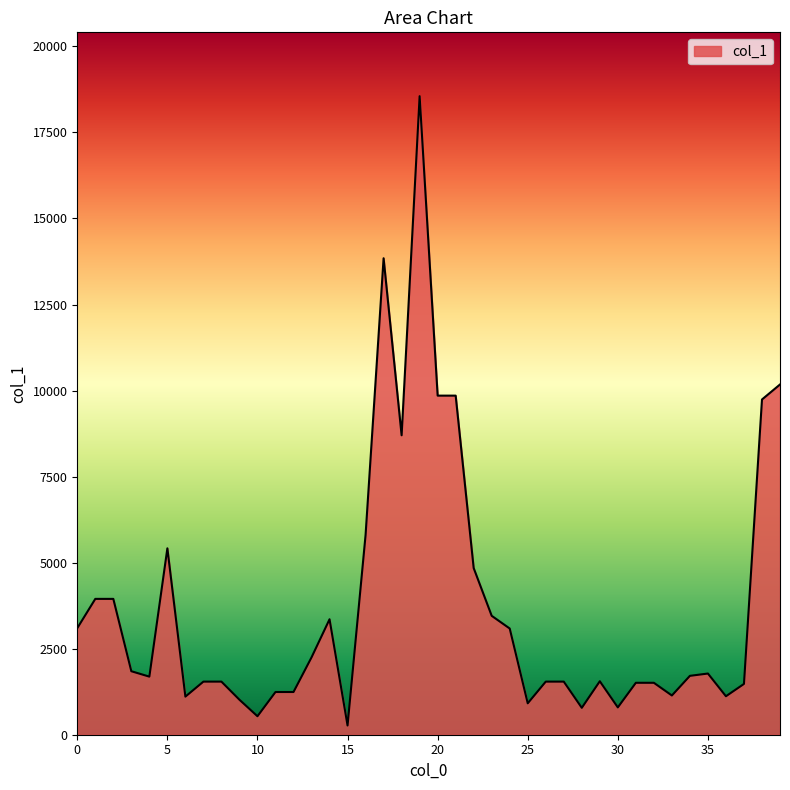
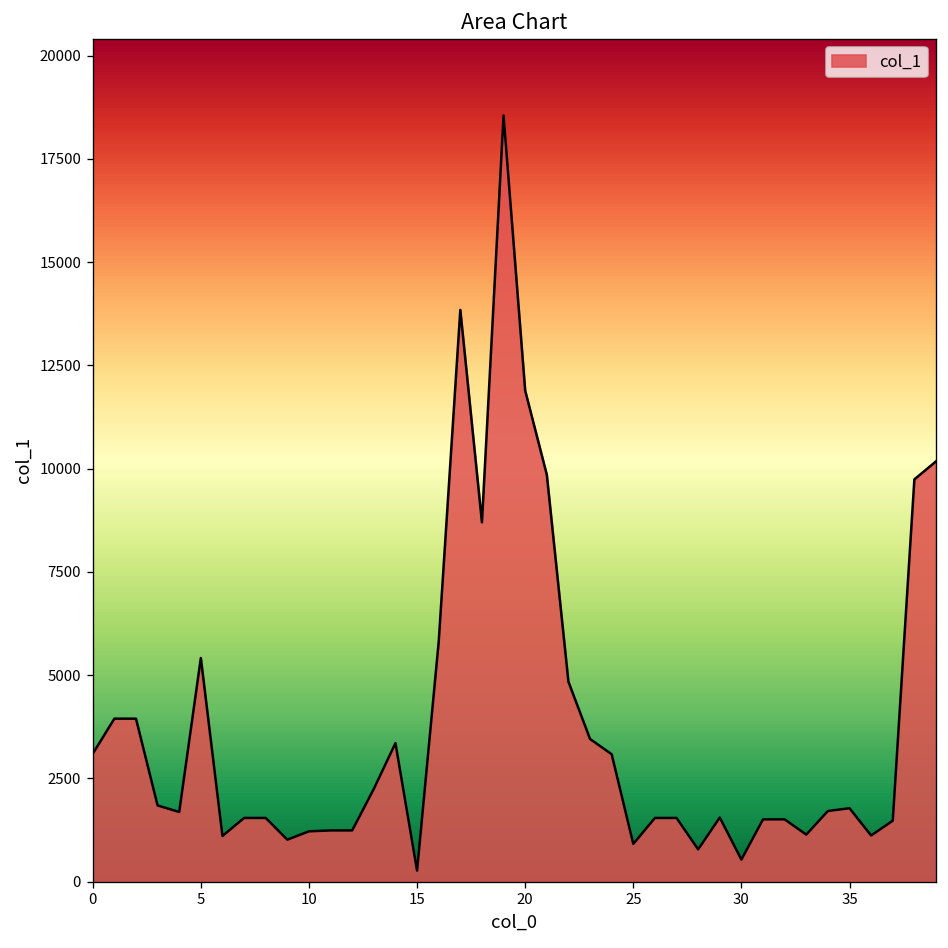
  {
    "0": 3100,
    "5": 5400,
-   "10": 500,
+   "10": 1200,
    "15": 300,
-   "20": 9900,
+   "20": 11900,
    "25": 900,
-   "30": 800,
+   "30": 500,
    "35": 1800
  }
